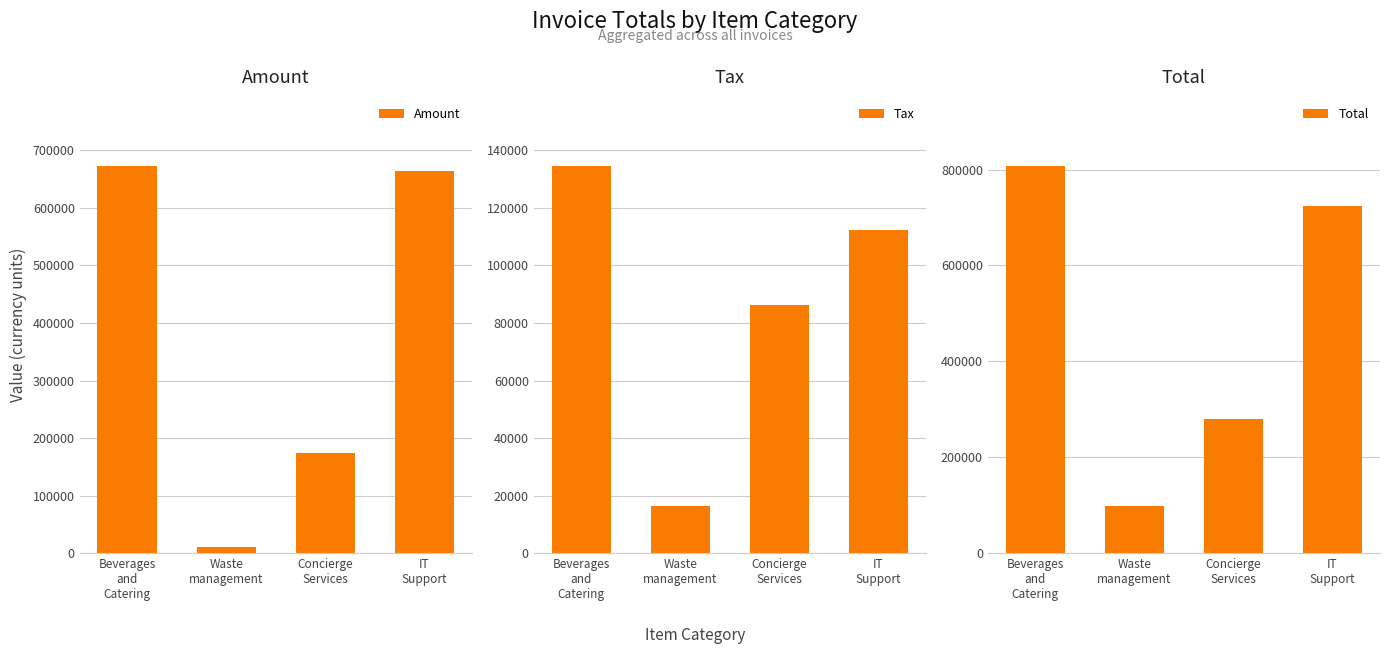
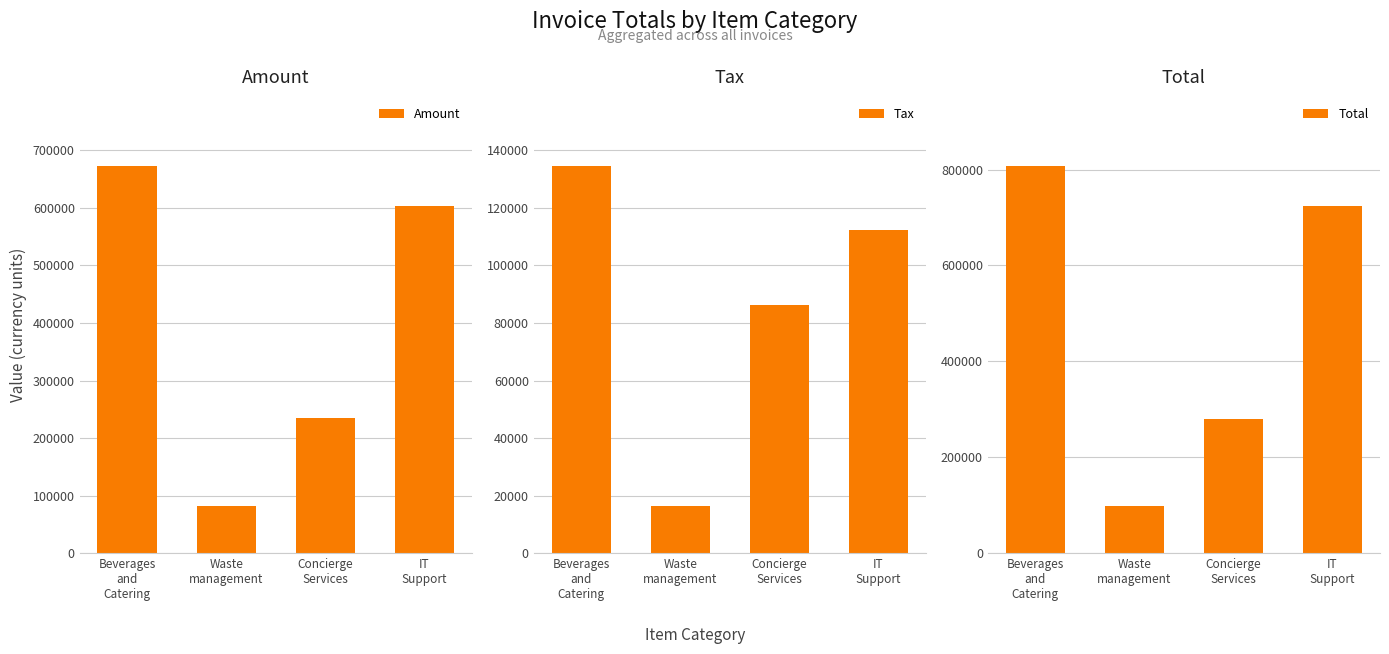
  {
    "Amount": {
      "Beverages and Catering": 670000,
-     "Waste management": 10000,
-     "Concierge Services": 170000,
-     "IT Support": 660000
+     "Waste management": 80000,
+     "Concierge Services": 240000,
+     "IT Support": 600000
    },
    "Tax": {
      "Beverages and Catering": 134000,
      "Waste management": 17000,
      "Concierge Services": 86000,
      "IT Support": 112000
    },
    "Total": {
      "Beverages and Catering": 810000,
      "Waste management": 100000,
      "Concierge Services": 280000,
      "IT Support": 720000
    }
  }
